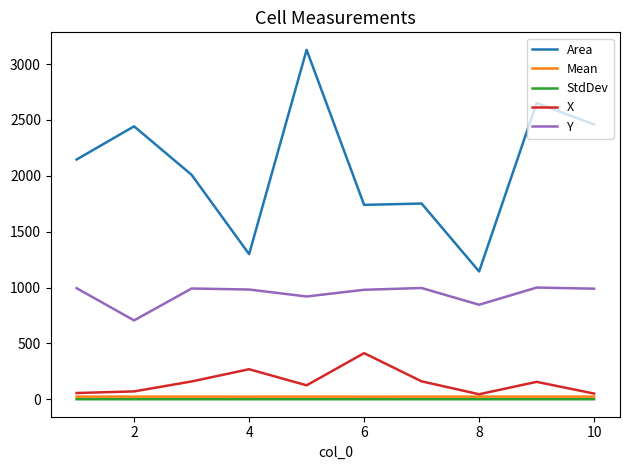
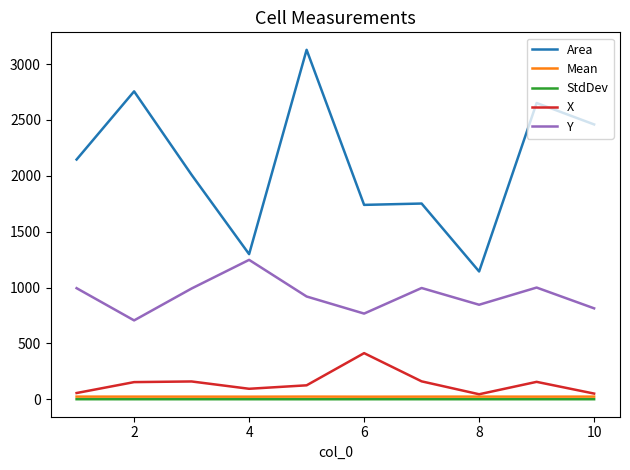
  {
    "Area": {
-     "2": 2440,
+     "2": 2760,
      "4": 1300,
      "6": 1740,
      "8": 1140
    },
    "Mean": {
      "2": 20,
      "10": 20
    },
    "StdDev": {
      "2": 0,
      "8": 0,
      "10": 0
    },
    "X": {
-     "2": 70,
-     "4": 270,
+     "2": 150,
+     "4": 90,
      "6": 410,
      "10": 50
    },
    "Y": {
      "2": 710,
-     "4": 980,
-     "6": 980,
+     "4": 1250,
+     "6": 770,
      "8": 850,
-     "10": 990
+     "10": 810
    }
  }
